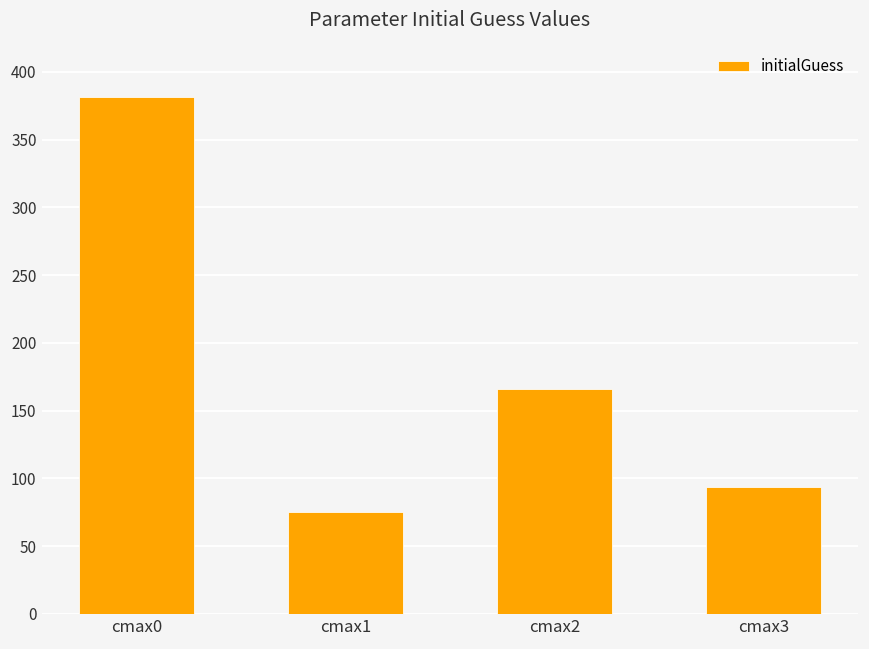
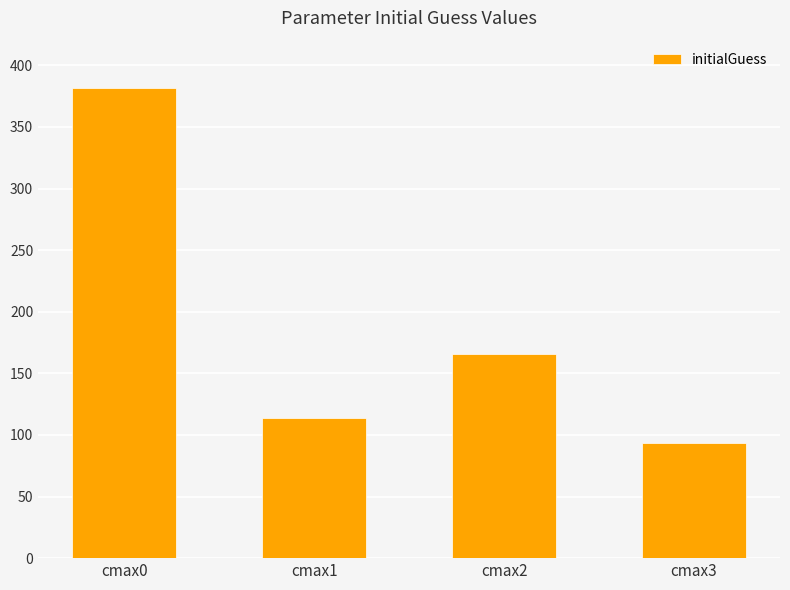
  {
    "cmax0": 381,
-   "cmax1": 75,
+   "cmax1": 114,
    "cmax2": 166,
    "cmax3": 93
  }
